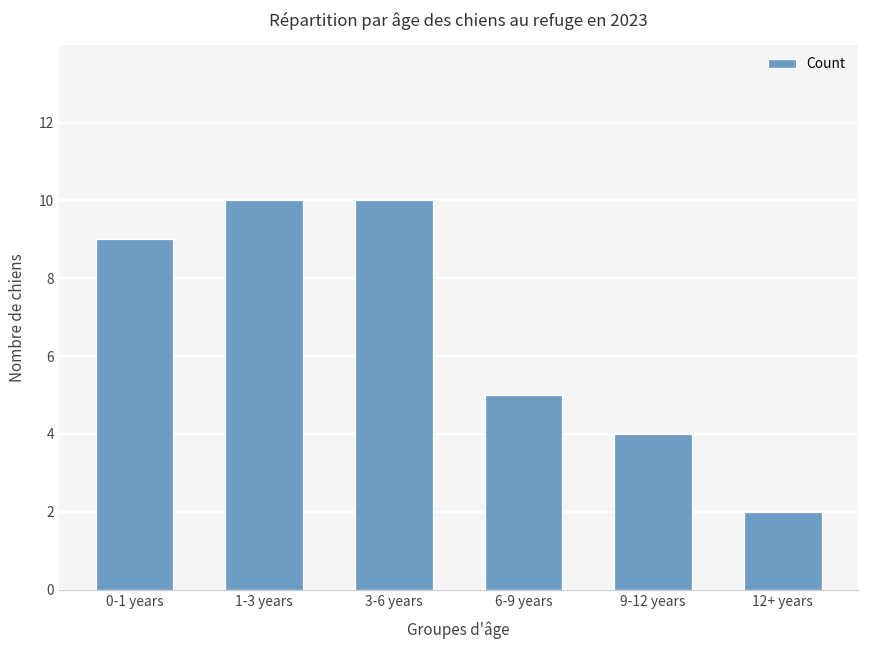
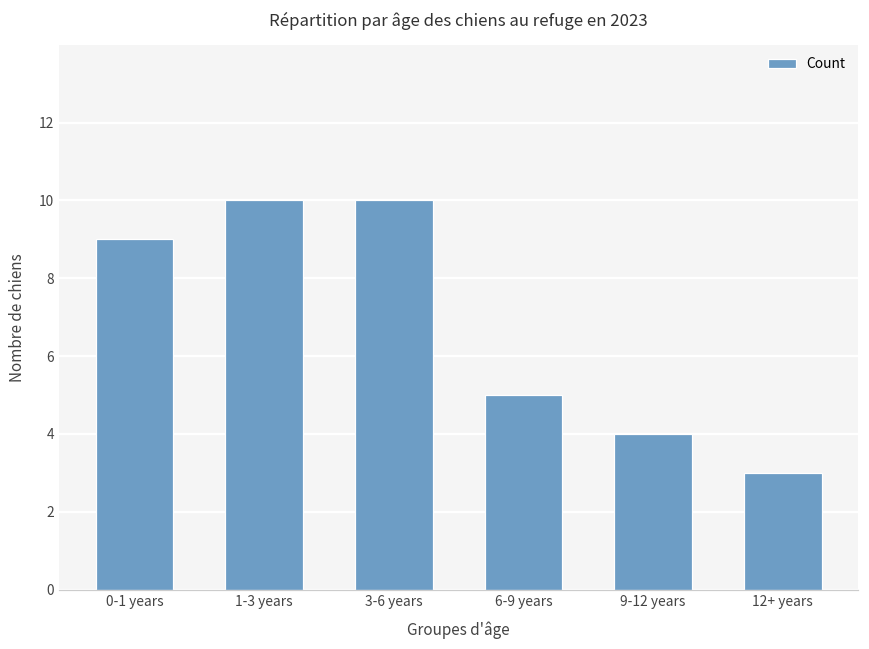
  {
    "0-1 years": 9,
    "1-3 years": 10,
    "3-6 years": 10,
    "6-9 years": 5,
    "9-12 years": 4,
-   "12+ years": 2
+   "12+ years": 3
  }
